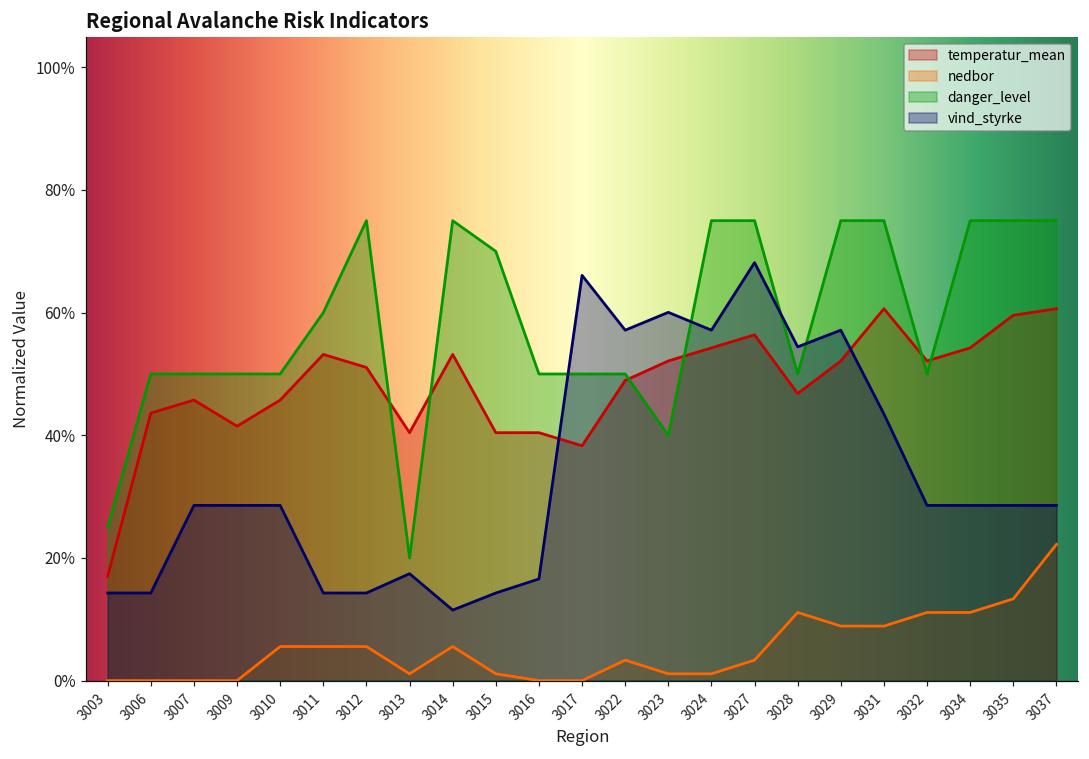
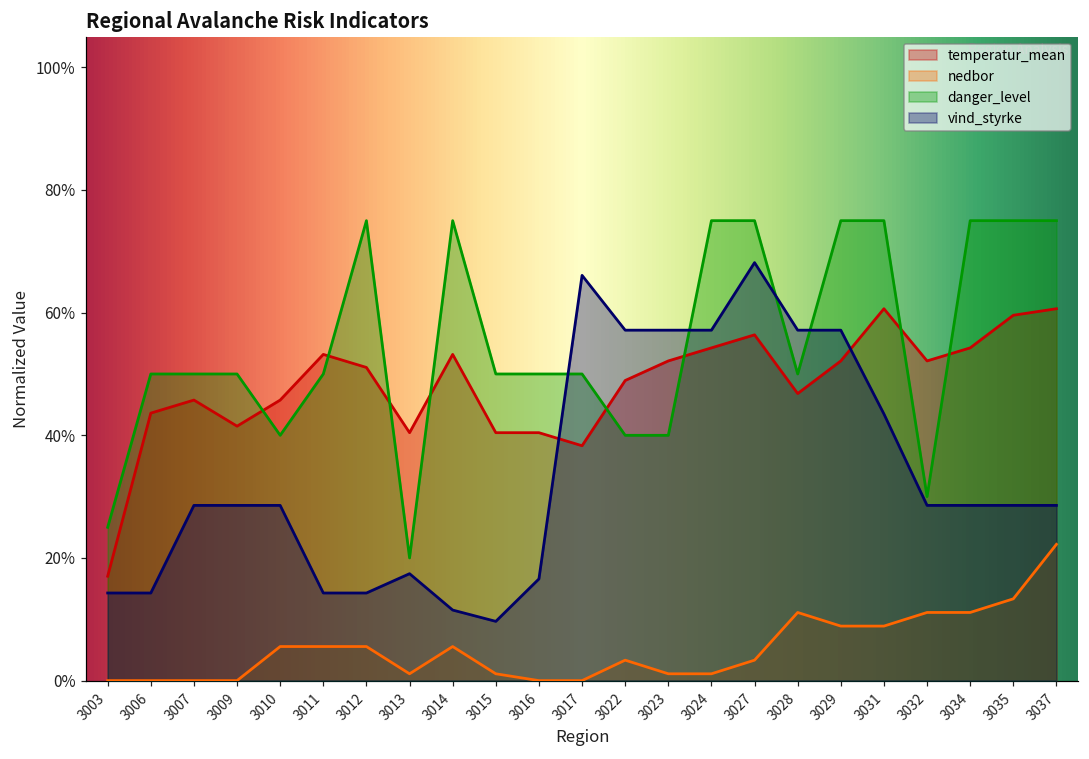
  {
    "danger_level": {
      "3003": "25%",
      "3006": "50%",
      "3007": "50%",
      "3009": "50%",
-     "3010": "50%",
-     "3011": "60%",
+     "3010": "40%",
+     "3011": "50%",
      "3012": "75%",
      "3013": "20%",
      "3014": "75%",
-     "3015": "70%",
+     "3015": "50%",
      "3016": "50%",
      "3017": "50%",
-     "3022": "50%",
+     "3022": "40%",
      "3023": "40%",
      "3024": "75%",
      "3027": "75%",
      "3028": "50%",
      "3029": "75%",
      "3031": "75%",
-     "3032": "50%",
+     "3032": "30%",
      "3034": "75%",
      "3035": "75%",
      "3037": "75%"
    },
    "vind_styrke": {
      "3003": "14%",
      "3006": "14%",
      "3007": "29%",
      "3009": "29%",
      "3010": "29%",
      "3011": "14%",
      "3012": "14%",
      "3013": "17%",
      "3014": "12%",
-     "3015": "14%",
+     "3015": "10%",
      "3016": "17%",
      "3017": "66%",
      "3022": "57%",
-     "3023": "60%",
+     "3023": "57%",
      "3024": "57%",
      "3027": "68%",
-     "3028": "54%",
+     "3028": "57%",
      "3029": "57%",
      "3031": "43%",
      "3032": "29%",
      "3034": "29%",
      "3035": "29%",
      "3037": "29%"
    }
  }
